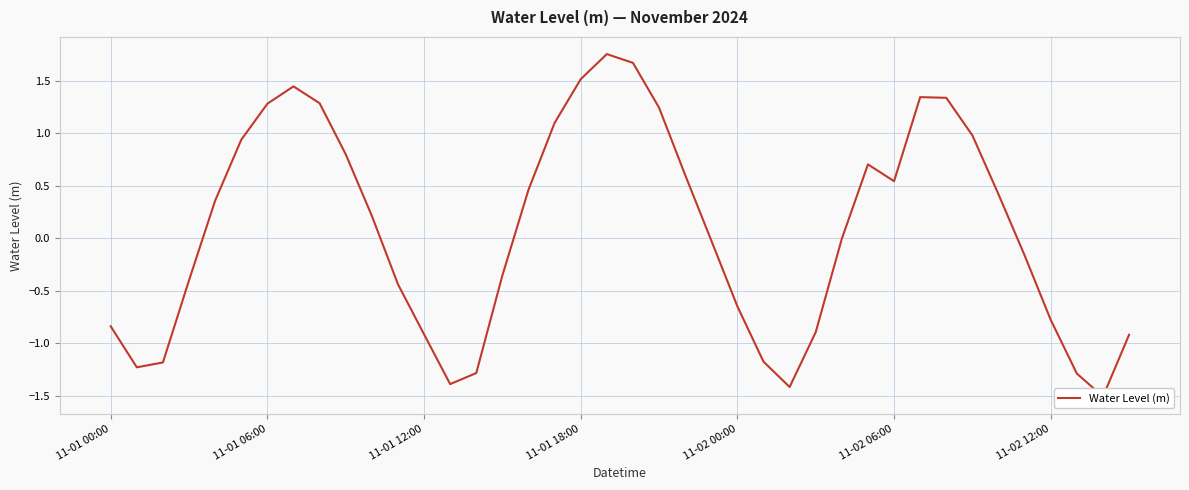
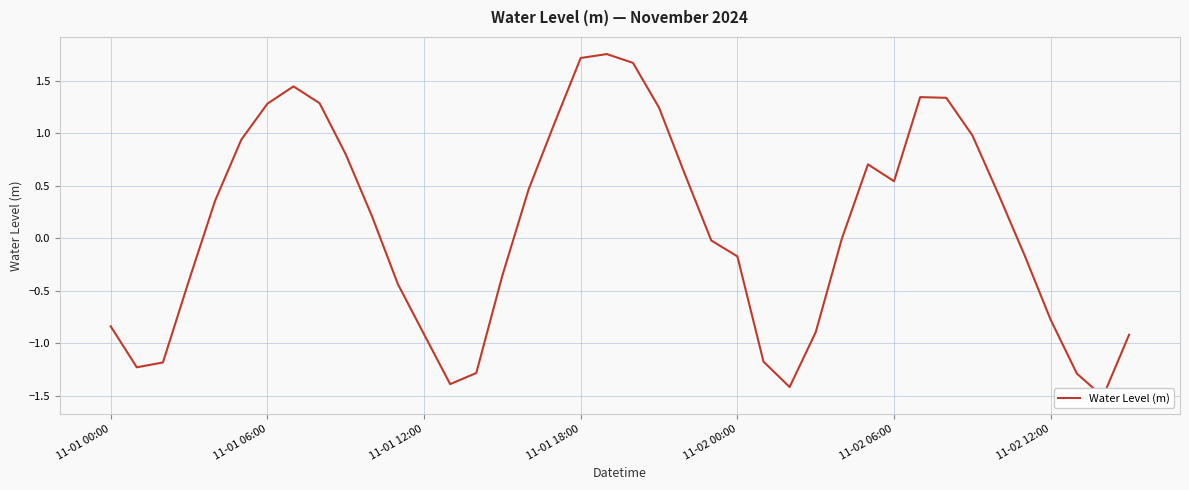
  {
    "11-01 00:00": -0.84,
    "11-01 06:00": 1.28,
    "11-01 12:00": -0.92,
-   "11-01 18:00": 1.51,
-   "11-02 00:00": -0.65,
+   "11-01 18:00": 1.71,
+   "11-02 00:00": -0.17,
    "11-02 06:00": 0.54,
    "11-02 12:00": -0.78
  }
